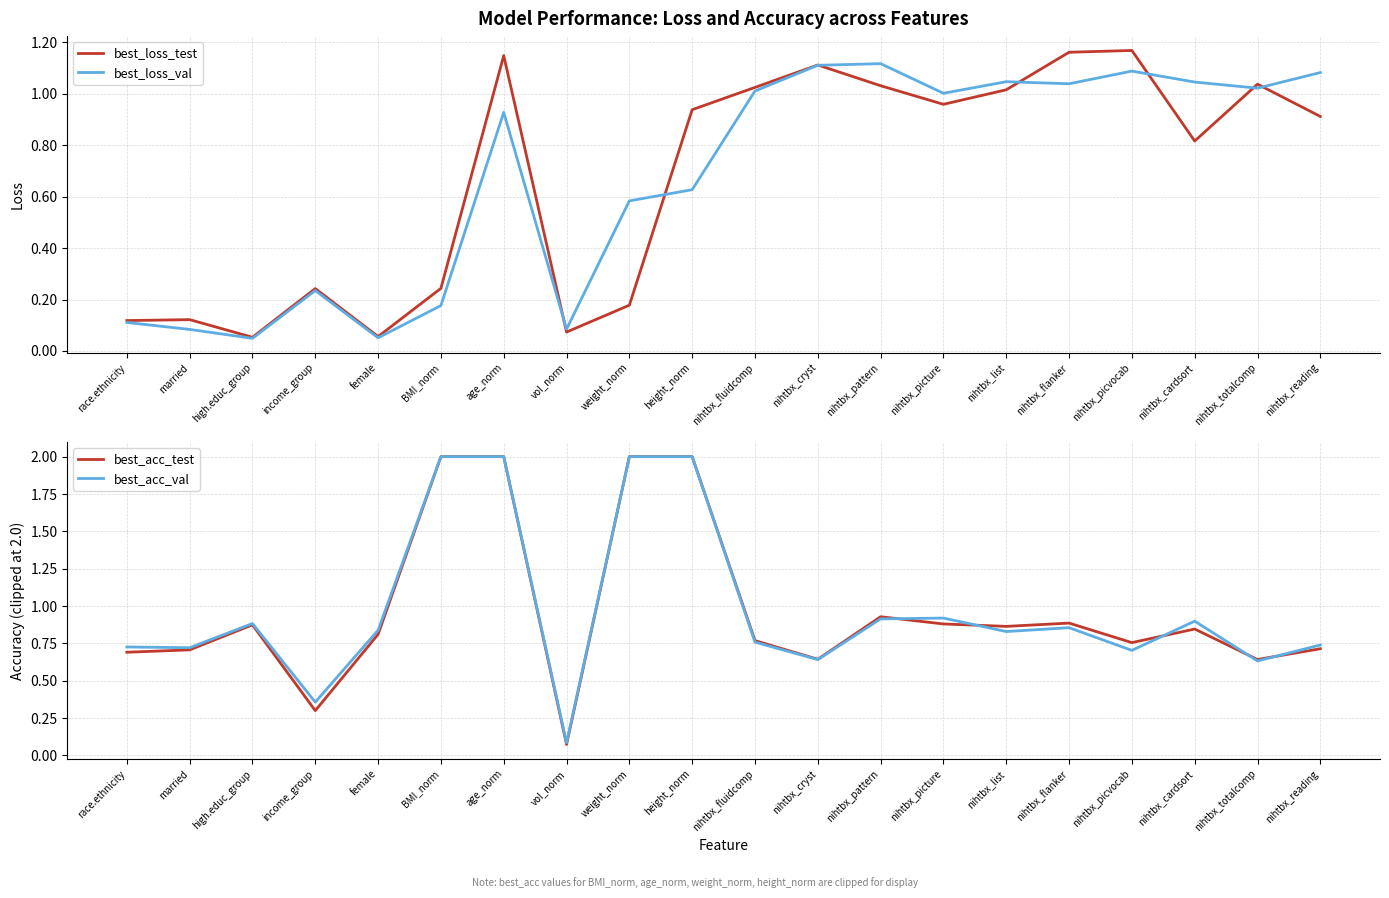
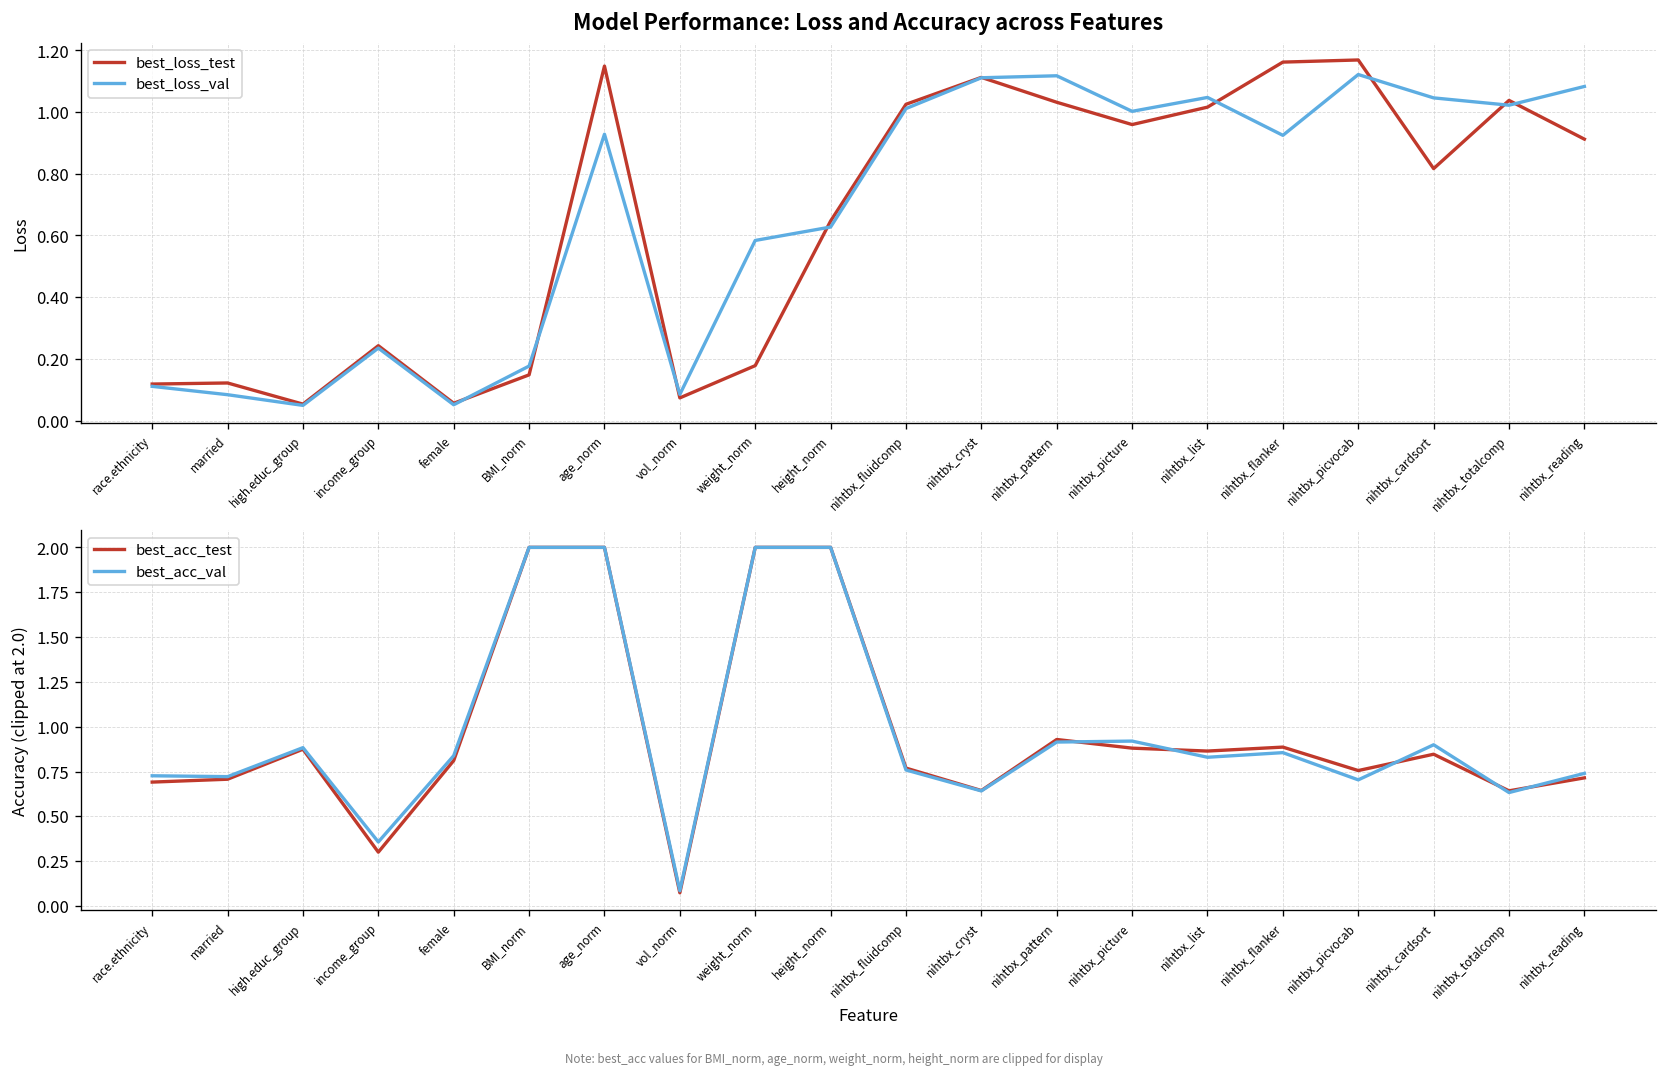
  {
    "Model Performance: Loss and Accuracy across Features": {
      "best_loss_test": {
        "married": 0.12,
-       "BMI_norm": 0.24,
+       "BMI_norm": 0.15,
        "age_norm": 1.15,
        "vol_norm": 0.07,
        "weight_norm": 0.18,
-       "height_norm": 0.94,
+       "height_norm": 0.65,
        "nihtbx_fluidcomp": 1.03,
        "nihtbx_pattern": 1.03,
        "nihtbx_picture": 0.96,
        "nihtbx_list": 1.02,
        "nihtbx_flanker": 1.16,
        "nihtbx_picvocab": 1.17,
        "nihtbx_cardsort": 0.82,
        "nihtbx_totalcomp": 1.04,
        "nihtbx_reading": 0.91
      },
      "best_loss_val": {
        "married": 0.08,
        "BMI_norm": 0.18,
        "age_norm": 0.93,
        "vol_norm": 0.08,
        "weight_norm": 0.58,
        "height_norm": 0.63,
        "nihtbx_fluidcomp": 1.01,
        "nihtbx_pattern": 1.12,
        "nihtbx_picture": 1.00,
        "nihtbx_list": 1.05,
-       "nihtbx_flanker": 1.04,
-       "nihtbx_picvocab": 1.09,
+       "nihtbx_flanker": 0.92,
+       "nihtbx_picvocab": 1.12,
        "nihtbx_cardsort": 1.05,
        "nihtbx_totalcomp": 1.02,
        "nihtbx_reading": 1.08
      }
    }
  }
